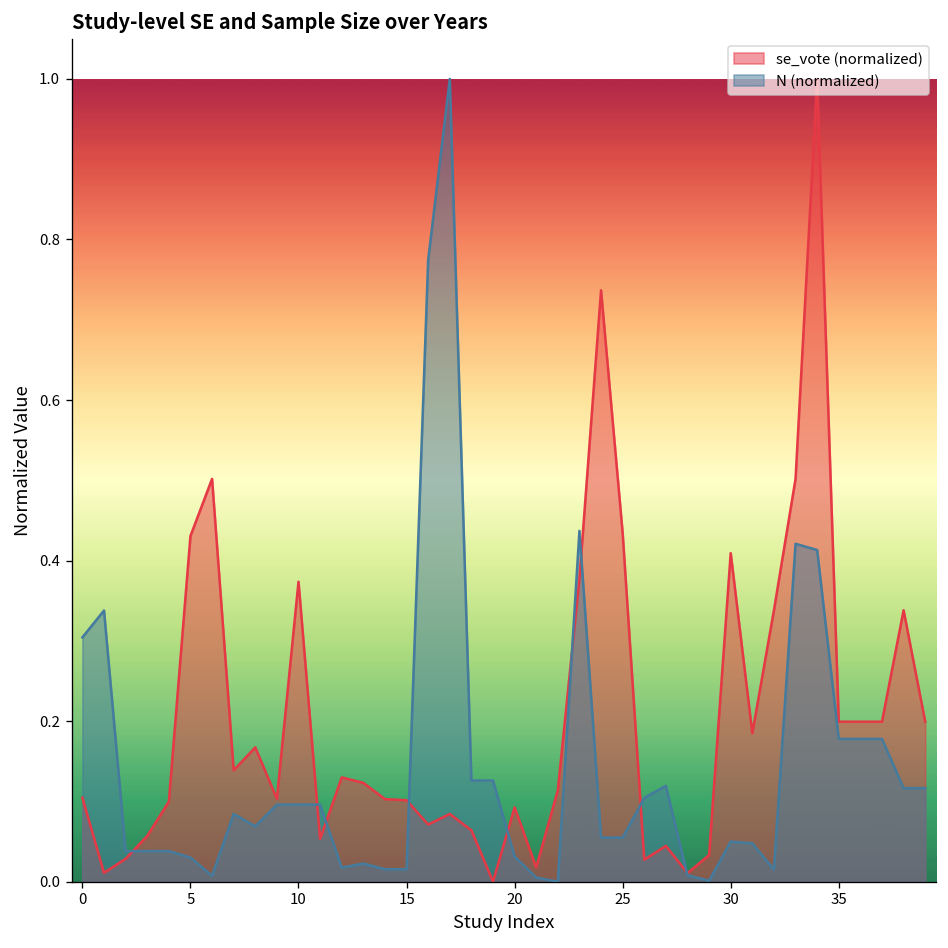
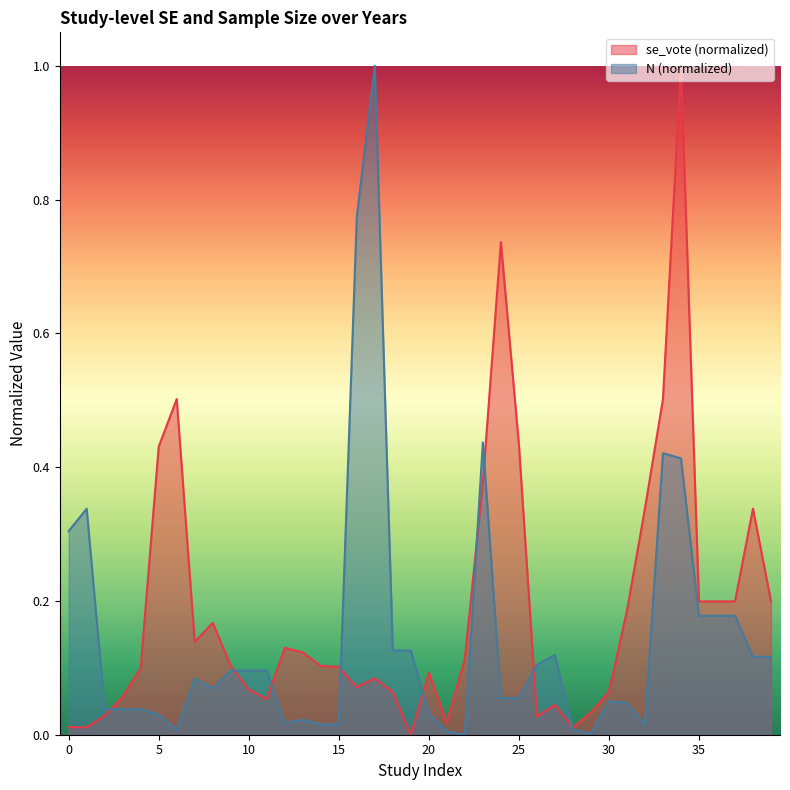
  {
    "se_vote (normalized)": {
-     "0": 0.10,
+     "0": 0.01,
      "5": 0.43,
-     "10": 0.37,
+     "10": 0.07,
      "15": 0.10,
      "20": 0.09,
      "25": 0.43,
-     "30": 0.41,
+     "30": 0.06,
      "35": 0.20
    },
    "N (normalized)": {
      "0": 0.30,
      "5": 0.03,
      "10": 0.10,
      "15": 0.02,
      "20": 0.03,
      "25": 0.05,
      "30": 0.05,
      "35": 0.18
    }
  }
